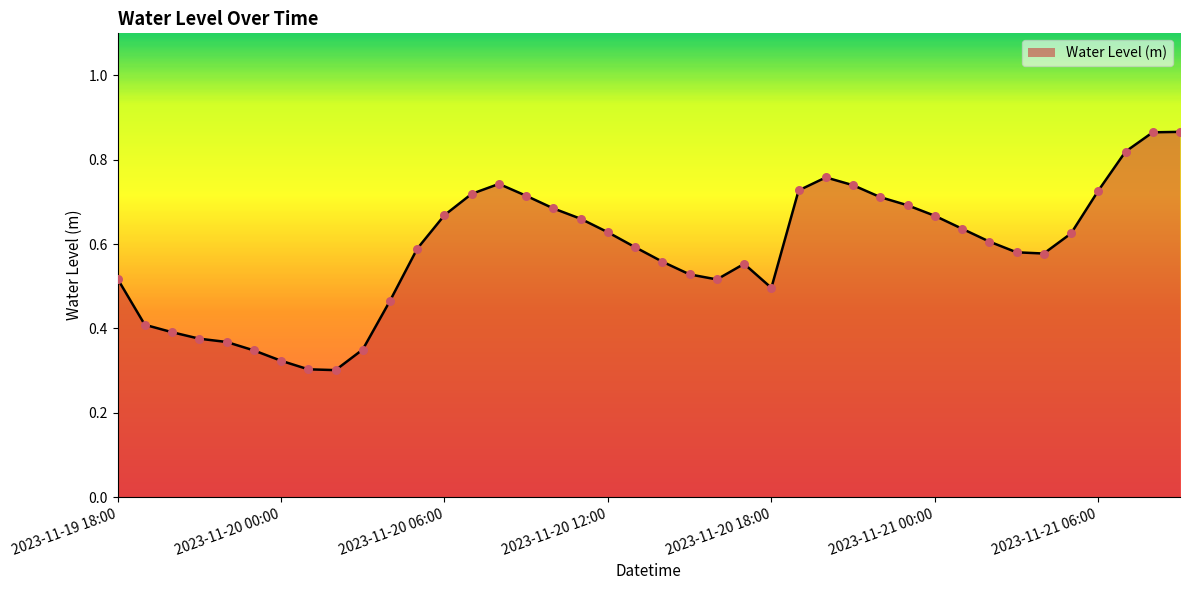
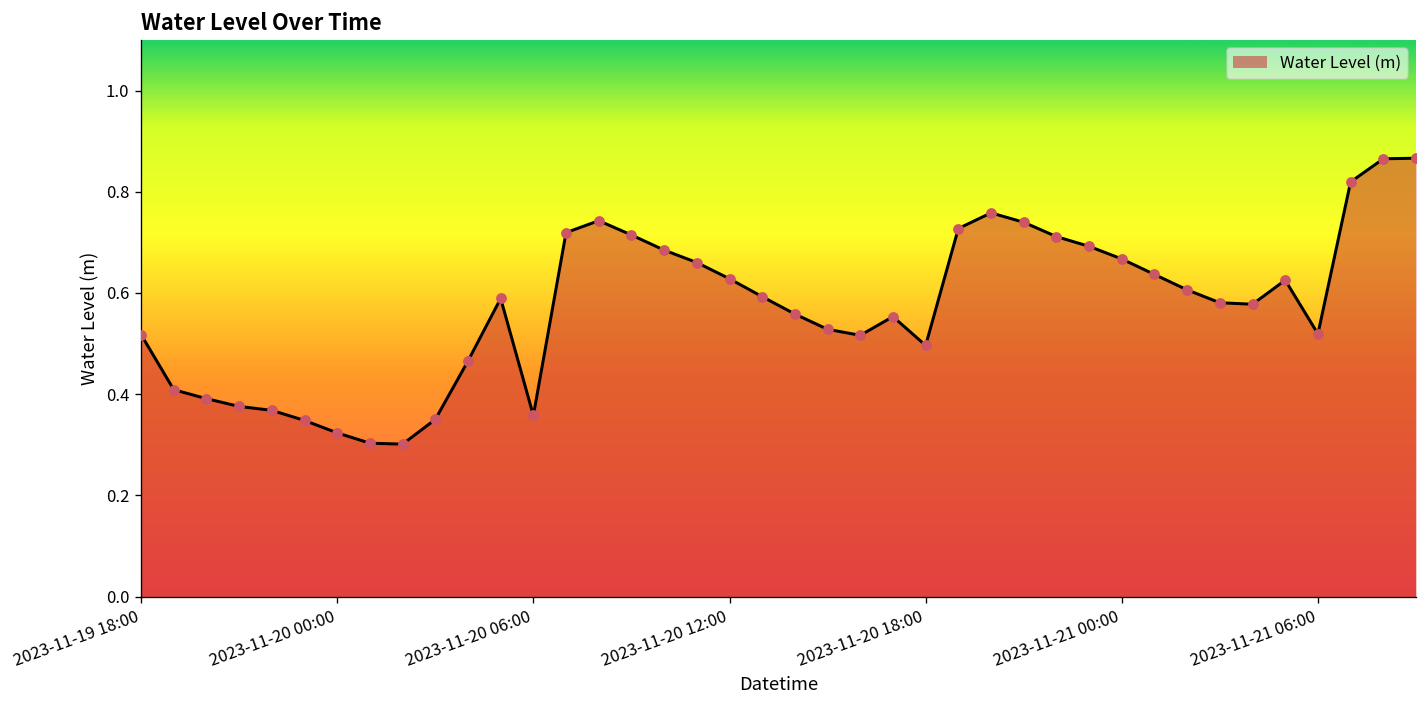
  {
    "2023-11-19 18:00": 0.52,
    "2023-11-20 00:00": 0.32,
-   "2023-11-20 06:00": 0.67,
+   "2023-11-20 06:00": 0.36,
    "2023-11-20 12:00": 0.63,
    "2023-11-20 18:00": 0.50,
    "2023-11-21 00:00": 0.67,
-   "2023-11-21 06:00": 0.73
+   "2023-11-21 06:00": 0.52
  }
